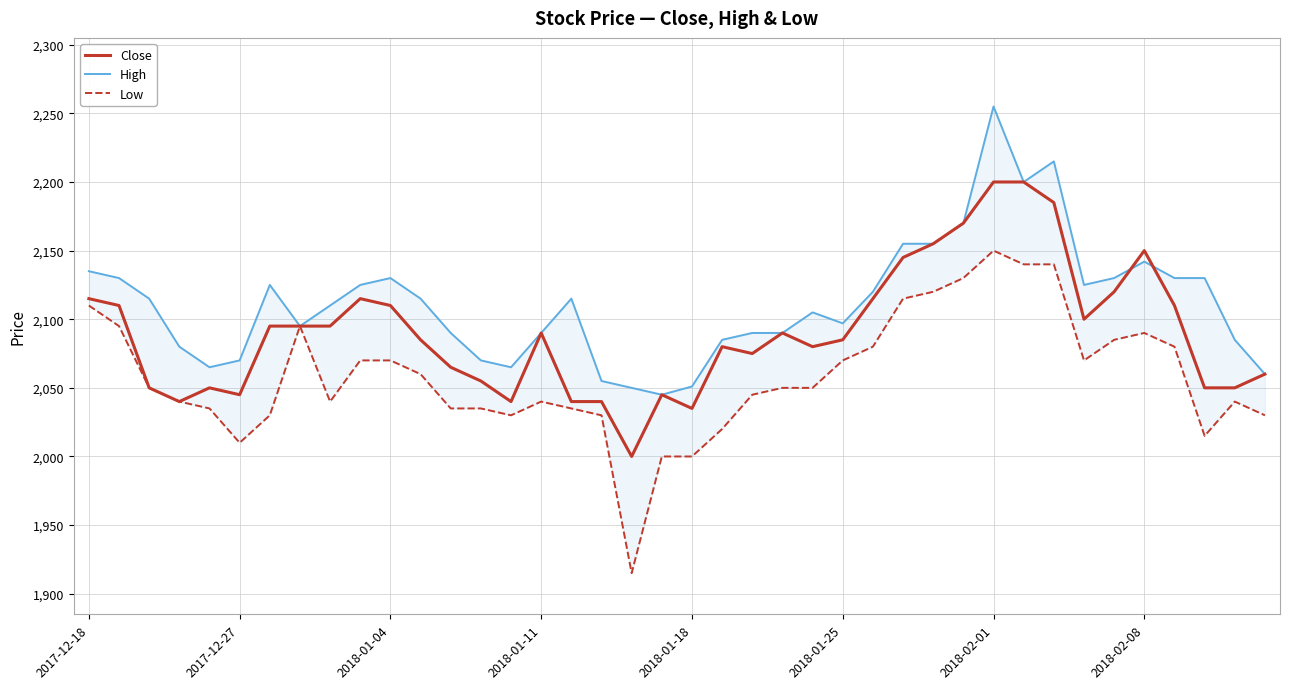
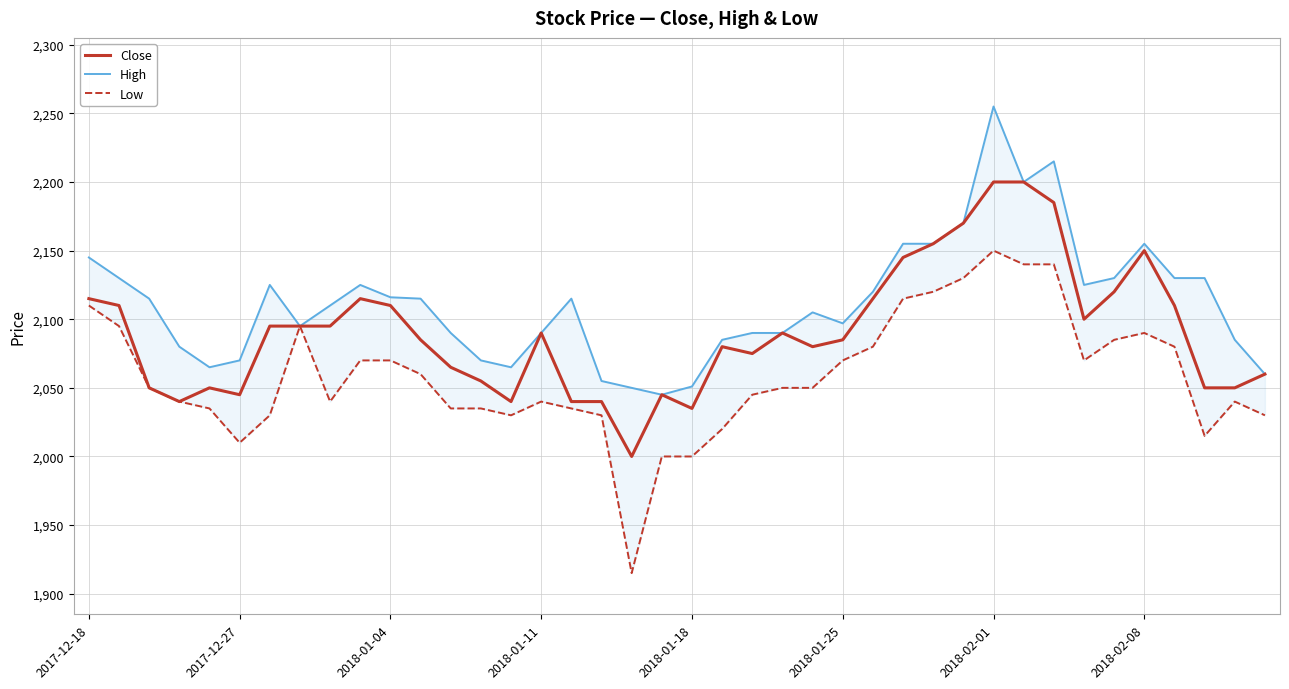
  {
    "High": {
-     "2017-12-18": "2,135",
+     "2017-12-18": "2,145",
      "2017-12-27": "2,070",
-     "2018-01-04": "2,130",
+     "2018-01-04": "2,116",
      "2018-01-18": "2,051",
      "2018-01-25": "2,097",
      "2018-02-01": "2,255",
-     "2018-02-08": "2,142"
+     "2018-02-08": "2,155"
    }
  }
